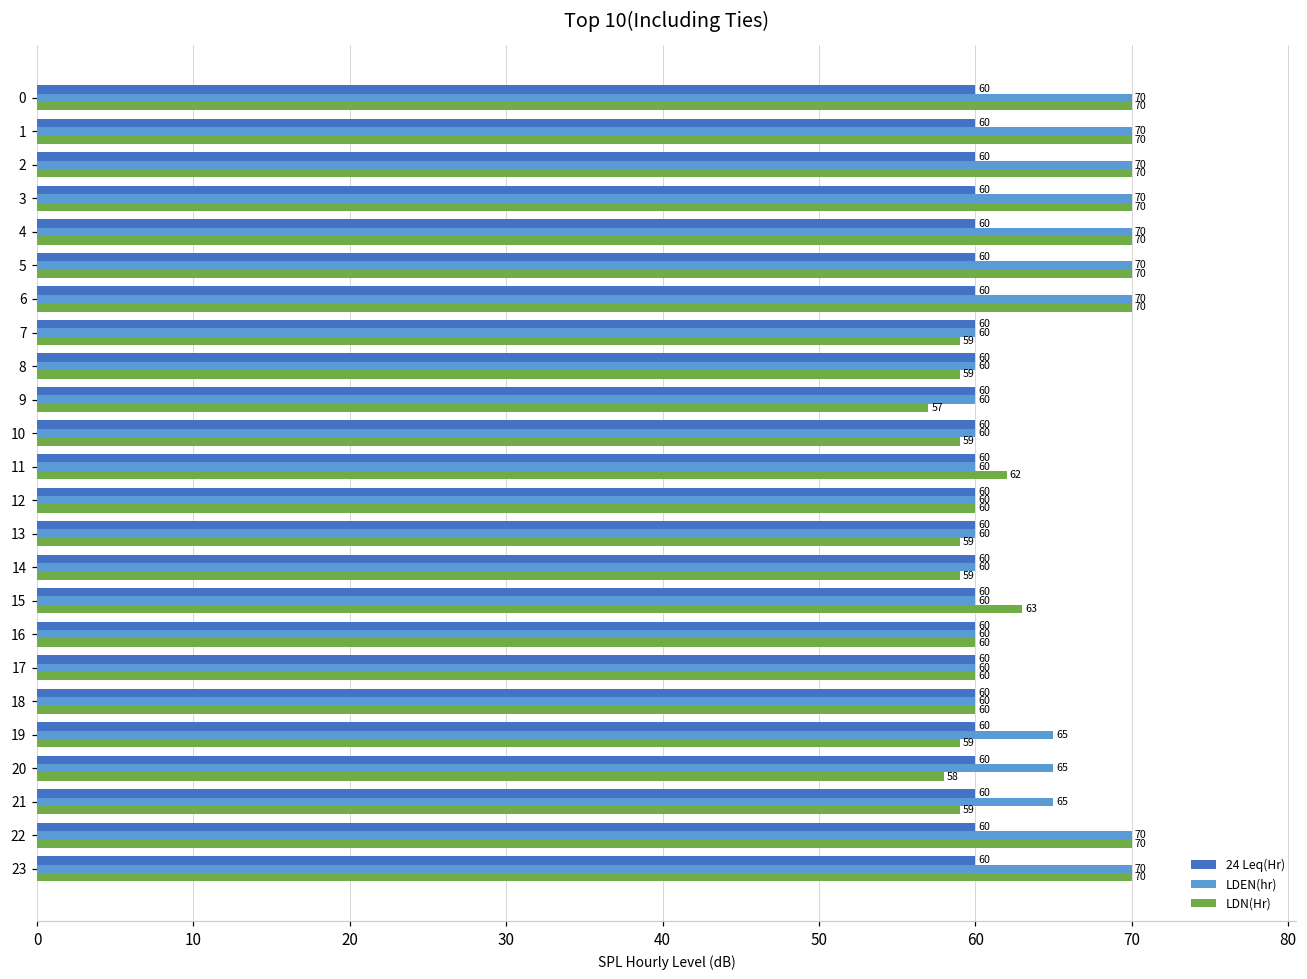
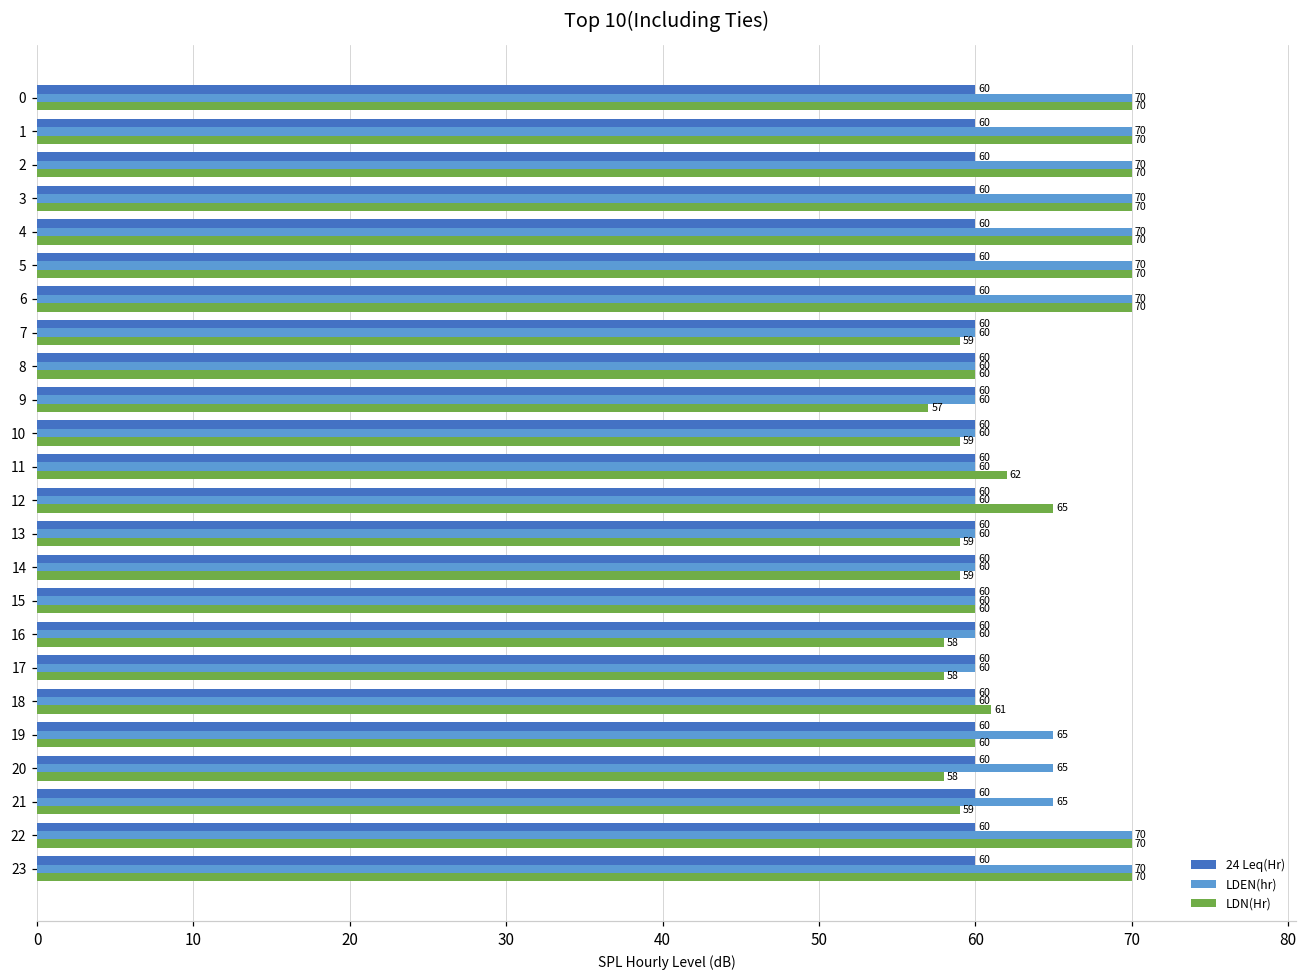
  {
    "LDN(Hr)": {
      "7": 59,
-     "8": 59,
+     "8": 60,
      "9": 57,
      "10": 59,
      "11": 62,
-     "12": 60,
+     "12": 65,
      "13": 59,
      "14": 59,
-     "15": 63,
-     "16": 60,
-     "17": 60,
-     "18": 60,
-     "19": 59,
+     "15": 60,
+     "16": 58,
+     "17": 58,
+     "18": 61,
+     "19": 60,
      "20": 58,
      "21": 59
    }
  }
